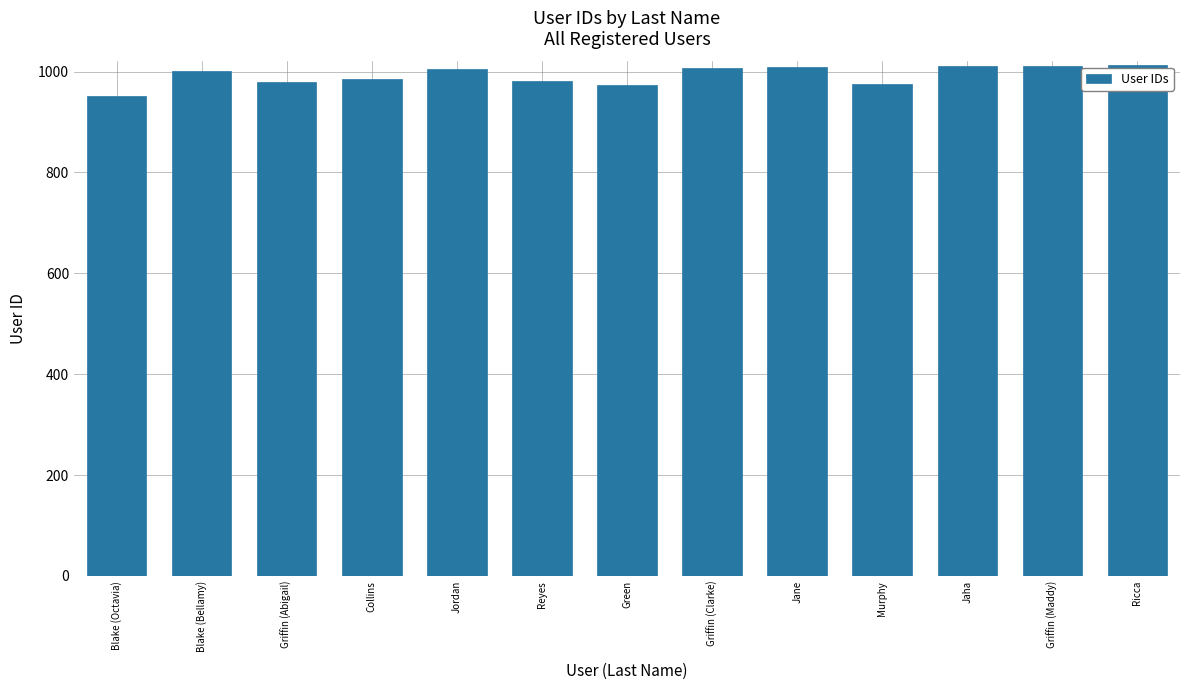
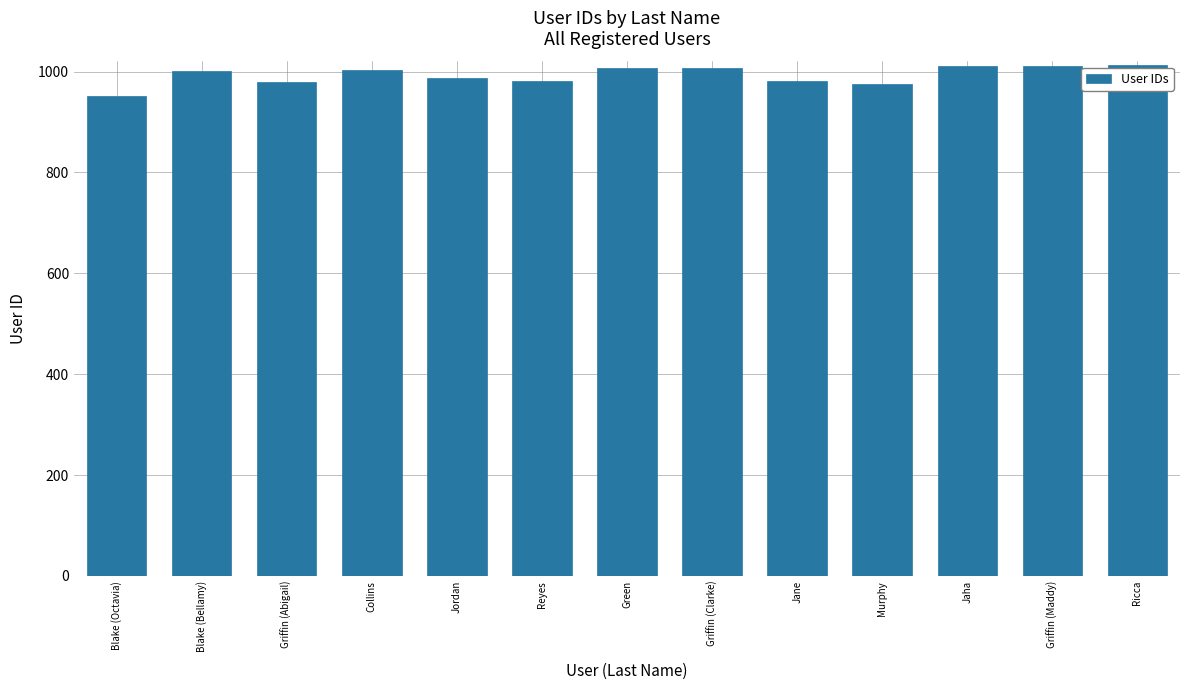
  {
    "Blake (Octavia)": 950,
    "Blake (Bellamy)": 1000,
    "Griffin (Abigail)": 980,
-   "Collins": 990,
-   "Jordan": 1010,
+   "Collins": 1000,
+   "Jordan": 990,
    "Reyes": 980,
-   "Green": 970,
+   "Green": 1010,
    "Griffin (Clarke)": 1010,
-   "Jane": 1010,
+   "Jane": 980,
    "Murphy": 980,
    "Jaha": 1010,
    "Griffin (Maddy)": 1010,
    "Ricca": 1010
  }
